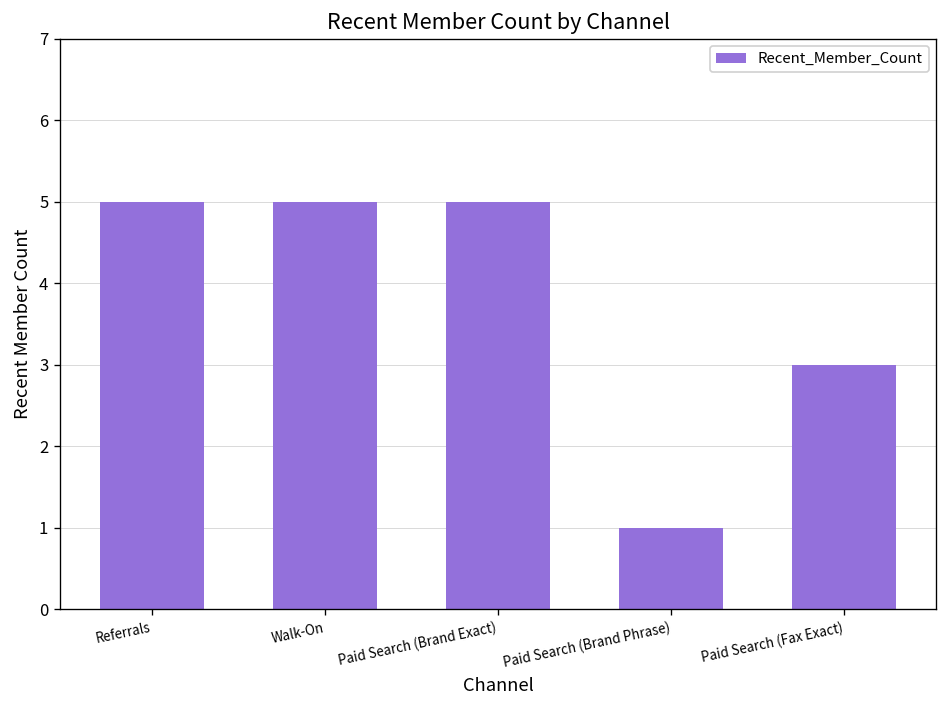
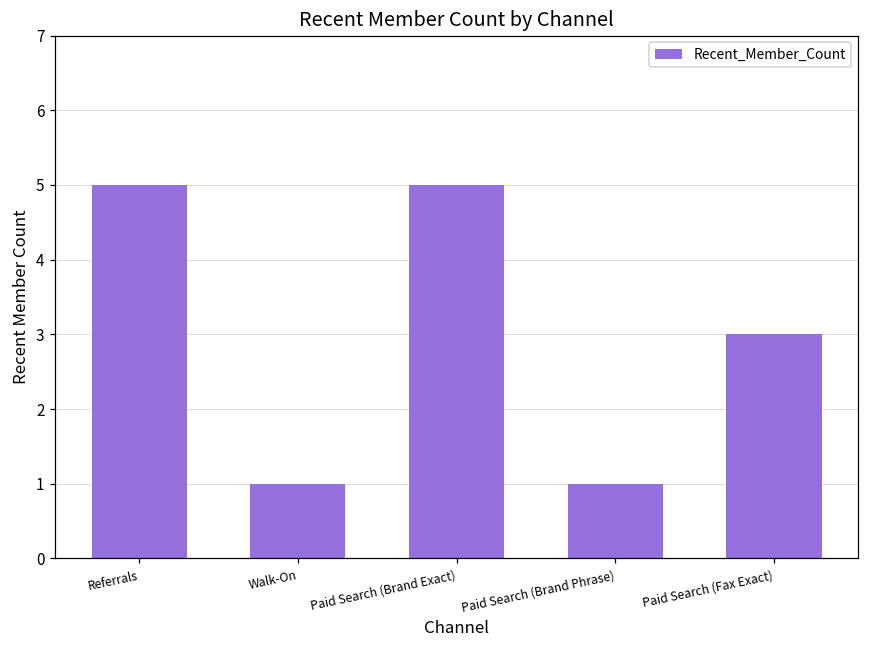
  {
    "Referrals": 5,
-   "Walk-On": 5,
+   "Walk-On": 1,
    "Paid Search (Brand Exact)": 5,
    "Paid Search (Brand Phrase)": 1,
    "Paid Search (Fax Exact)": 3
  }
